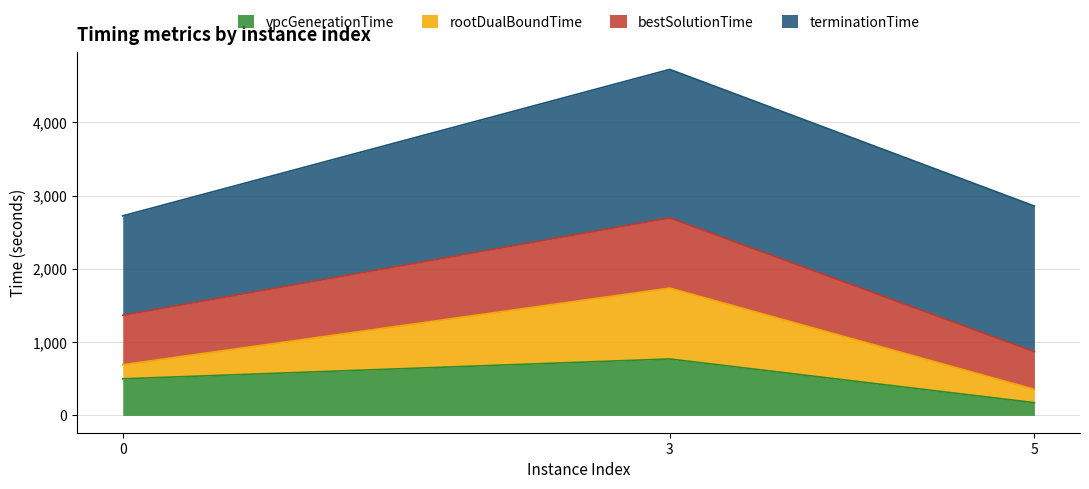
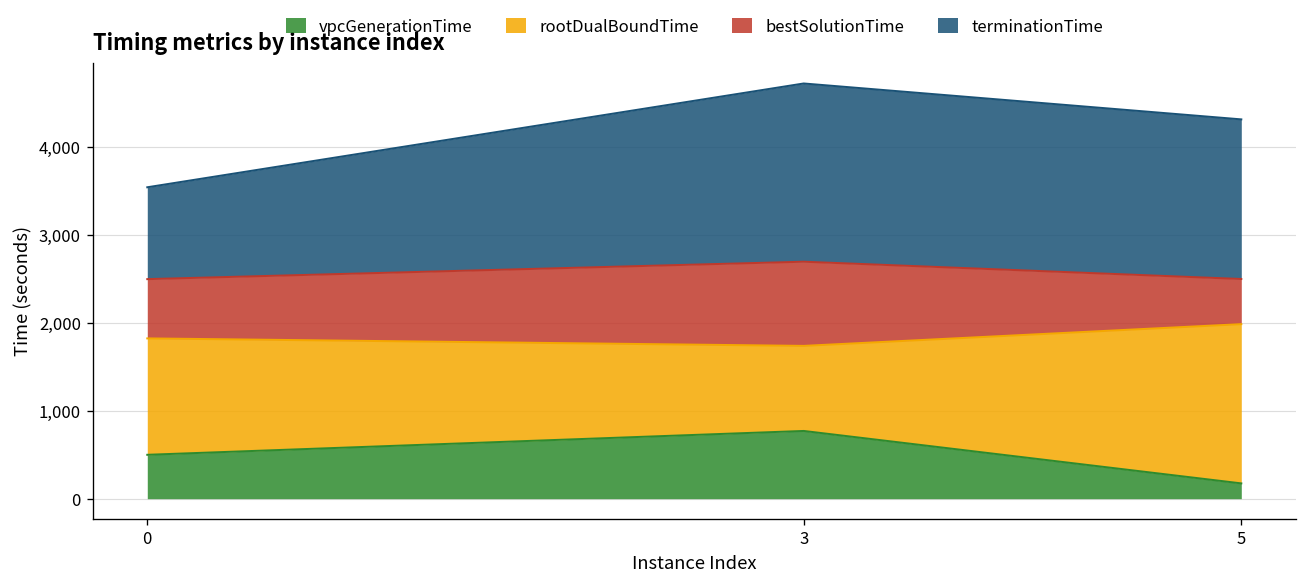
  {
    "vpcGenerationTime": {
      "0": "500",
      "3": "800",
      "5": "200"
    },
    "rootDualBoundTime": {
-     "0": "200",
+     "0": "1,300",
      "3": "1,000",
-     "5": "200"
+     "5": "1,800"
    },
    "bestSolutionTime": {
      "0": "700",
      "3": "1,000",
      "5": "500"
    },
    "terminationTime": {
-     "0": "1,400",
+     "0": "1,000",
      "3": "2,000",
-     "5": "2,000"
+     "5": "1,800"
    }
  }
